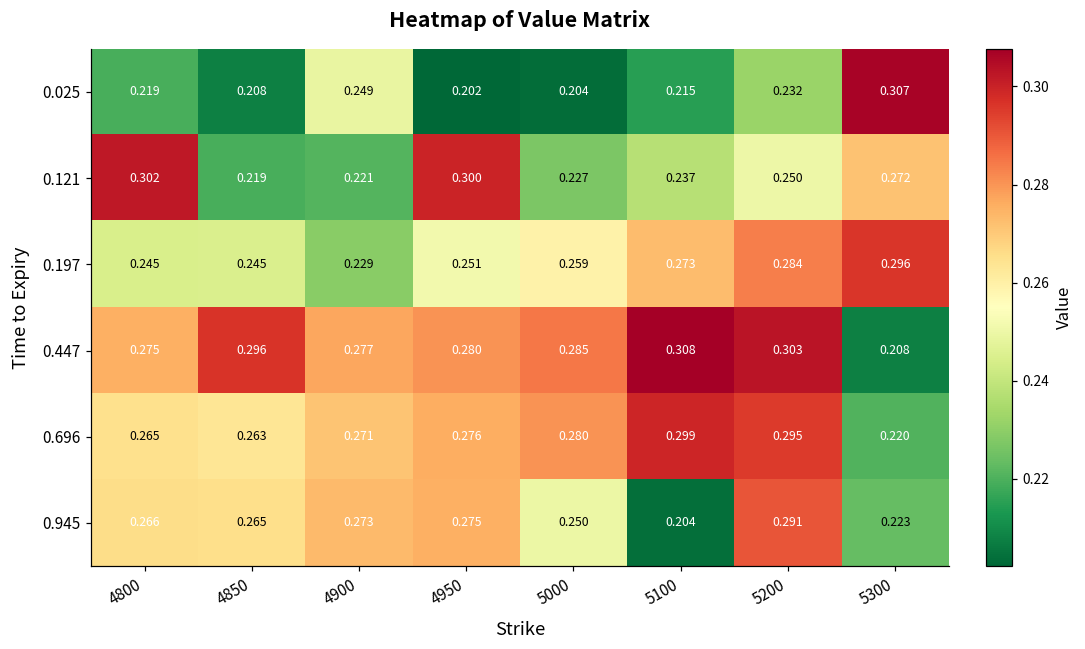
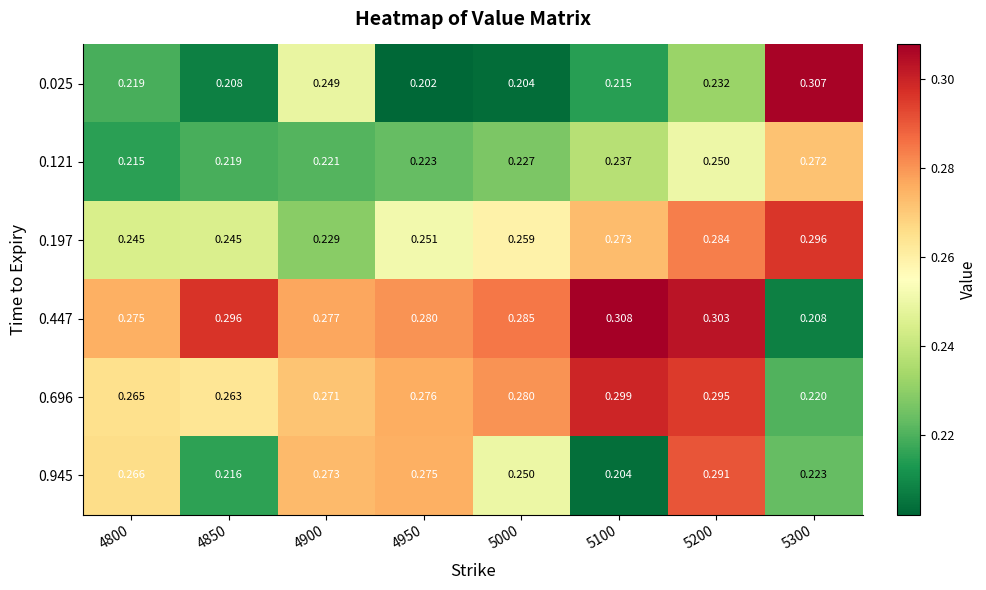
  {
    "0.025": {
      "4800": 0.219,
      "4850": 0.208,
      "4900": 0.249,
      "4950": 0.202,
      "5000": 0.204,
      "5100": 0.215,
      "5200": 0.232,
      "5300": 0.307
    },
    "0.121": {
-     "4800": 0.302,
+     "4800": 0.215,
      "4850": 0.219,
      "4900": 0.221,
-     "4950": 0.300,
+     "4950": 0.223,
      "5000": 0.227,
      "5100": 0.237,
      "5200": 0.250,
      "5300": 0.272
    },
    "0.197": {
      "4800": 0.245,
      "4850": 0.245,
      "4900": 0.229,
      "4950": 0.251,
      "5000": 0.259,
      "5100": 0.273,
      "5200": 0.284,
      "5300": 0.296
    },
    "0.447": {
      "4800": 0.275,
      "4850": 0.296,
      "4900": 0.277,
      "4950": 0.280,
      "5000": 0.285,
      "5100": 0.308,
      "5200": 0.303,
      "5300": 0.208
    },
    "0.696": {
      "4800": 0.265,
      "4850": 0.263,
      "4900": 0.271,
      "4950": 0.276,
      "5000": 0.280,
      "5100": 0.299,
      "5200": 0.295,
      "5300": 0.220
    },
    "0.945": {
      "4800": 0.266,
-     "4850": 0.265,
+     "4850": 0.216,
      "4900": 0.273,
      "4950": 0.275,
      "5000": 0.250,
      "5100": 0.204,
      "5200": 0.291,
      "5300": 0.223
    }
  }
